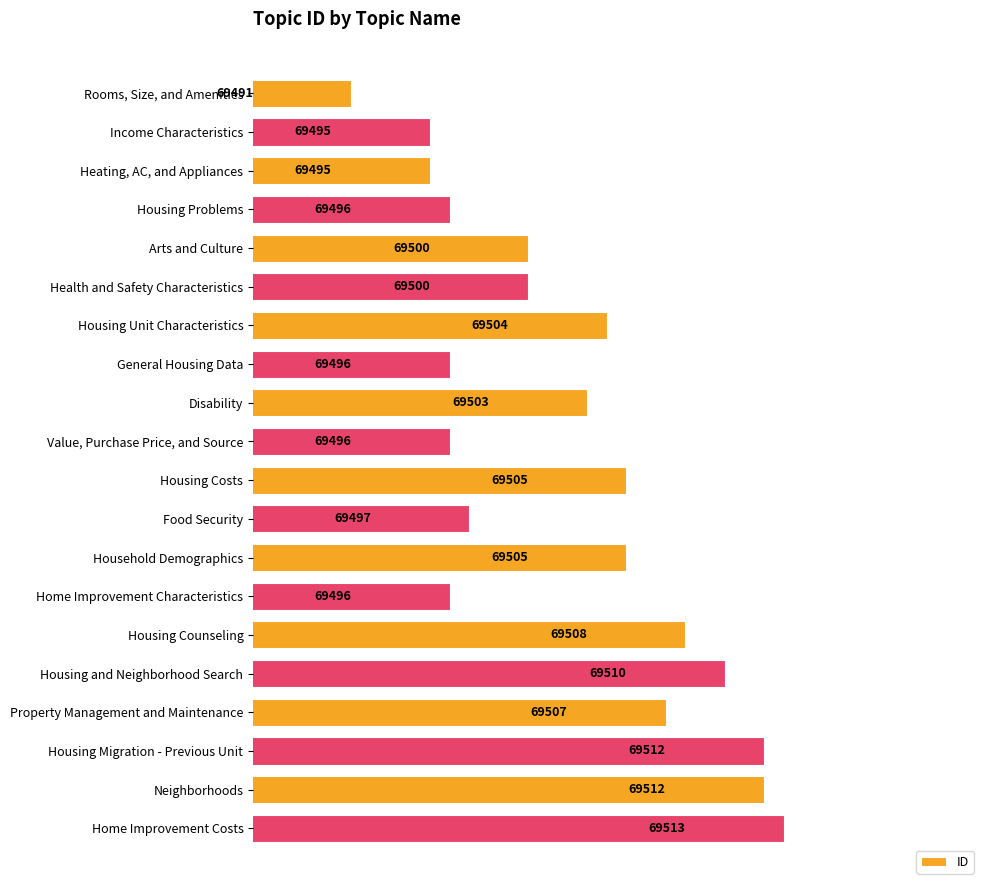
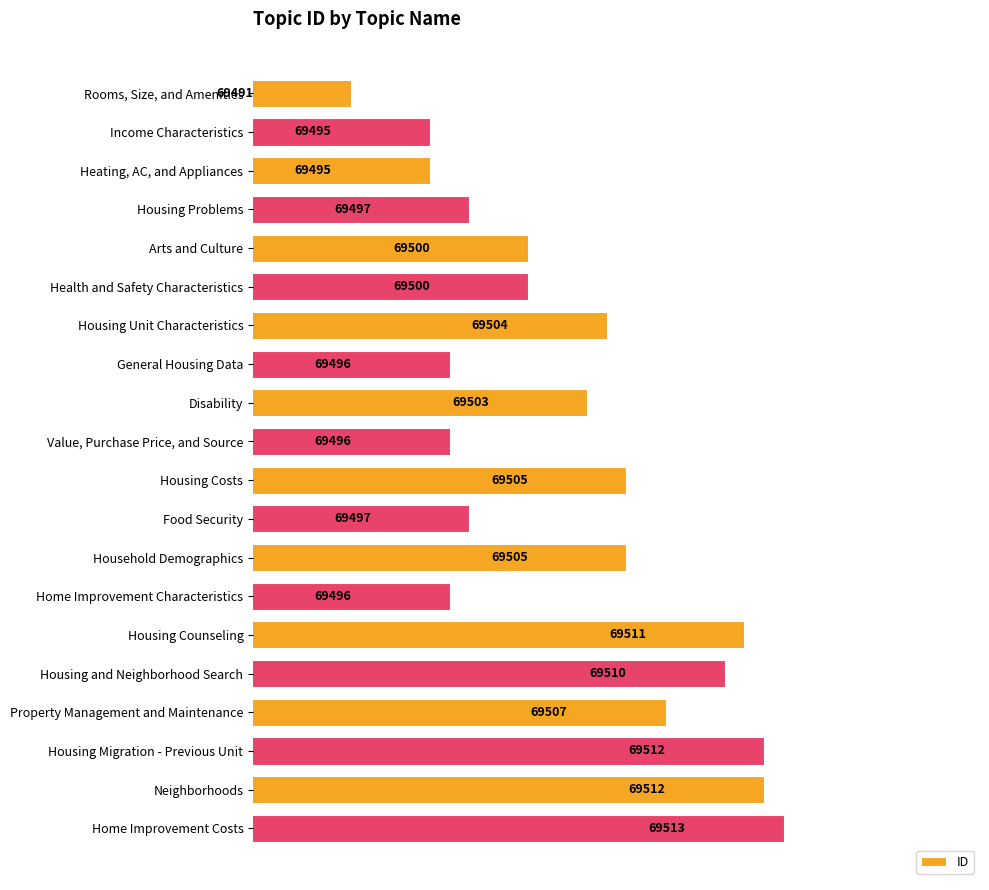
  {
    "Rooms, Size, and Amenities": 69491,
    "Income Characteristics": 69495,
    "Heating, AC, and Appliances": 69495,
-   "Housing Problems": 69496,
+   "Housing Problems": 69497,
    "Arts and Culture": 69500,
    "Health and Safety Characteristics": 69500,
    "Housing Unit Characteristics": 69504,
    "General Housing Data": 69496,
    "Disability": 69503,
    "Value, Purchase Price, and Source": 69496,
    "Housing Costs": 69505,
    "Food Security": 69497,
    "Household Demographics": 69505,
    "Home Improvement Characteristics": 69496,
-   "Housing Counseling": 69508,
+   "Housing Counseling": 69511,
    "Housing and Neighborhood Search": 69510,
    "Property Management and Maintenance": 69507,
    "Housing Migration - Previous Unit": 69512,
    "Neighborhoods": 69512,
    "Home Improvement Costs": 69513
  }
